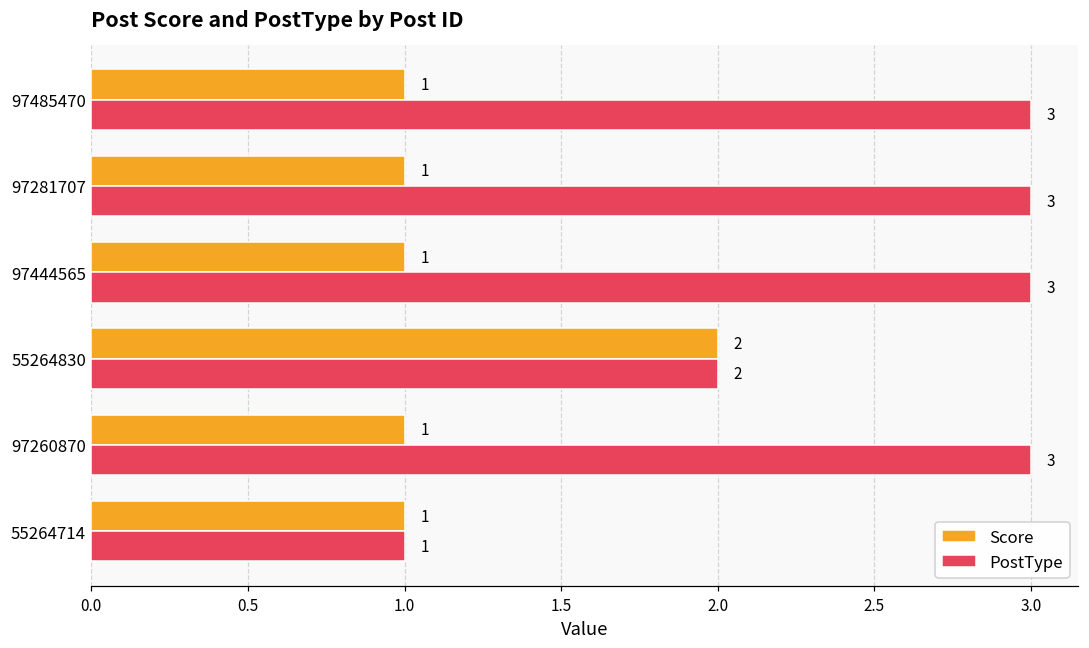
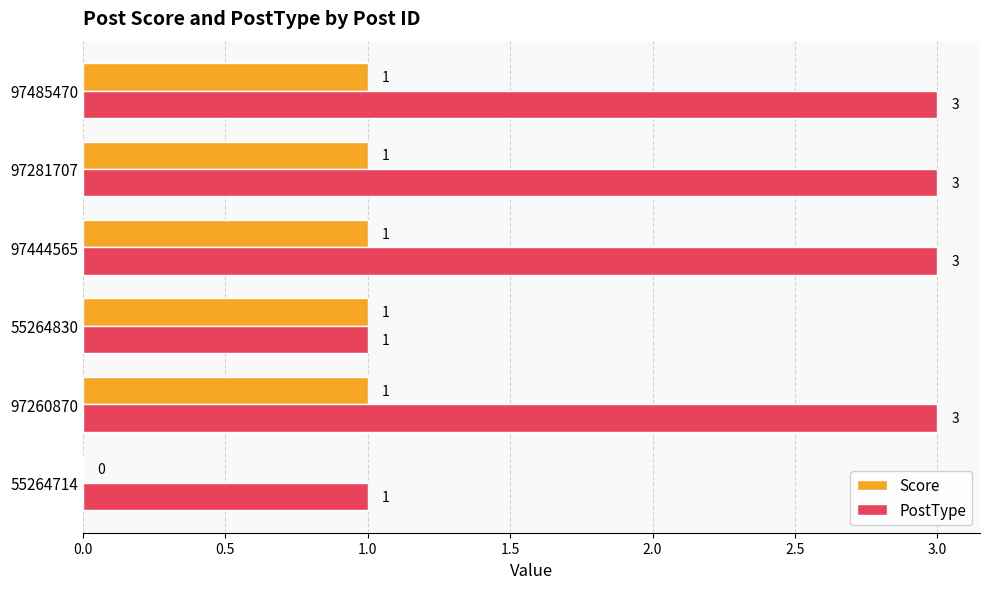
  {
    "Score": {
      "97485470": 1,
      "97281707": 1,
      "97444565": 1,
-     "55264830": 2,
+     "55264830": 1,
      "97260870": 1,
-     "55264714": 1
+     "55264714": 0
    },
    "PostType": {
      "97485470": 3,
      "97281707": 3,
      "97444565": 3,
-     "55264830": 2,
+     "55264830": 1,
      "97260870": 3,
      "55264714": 1
    }
  }
